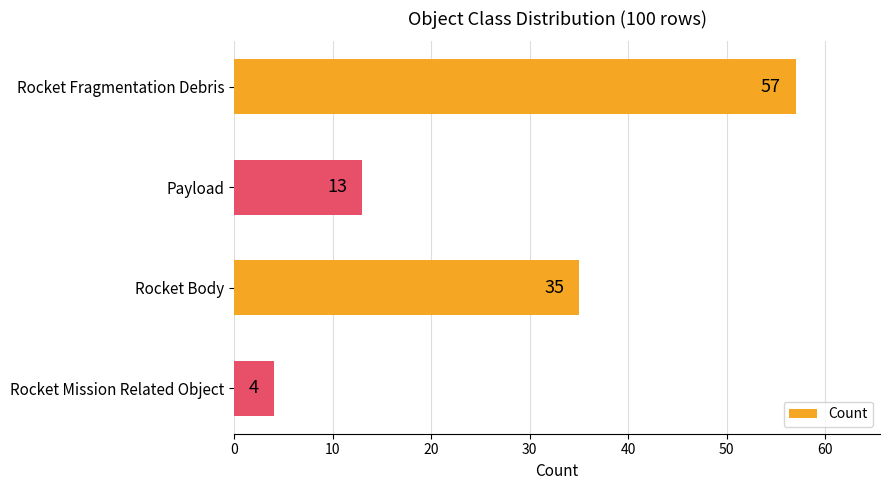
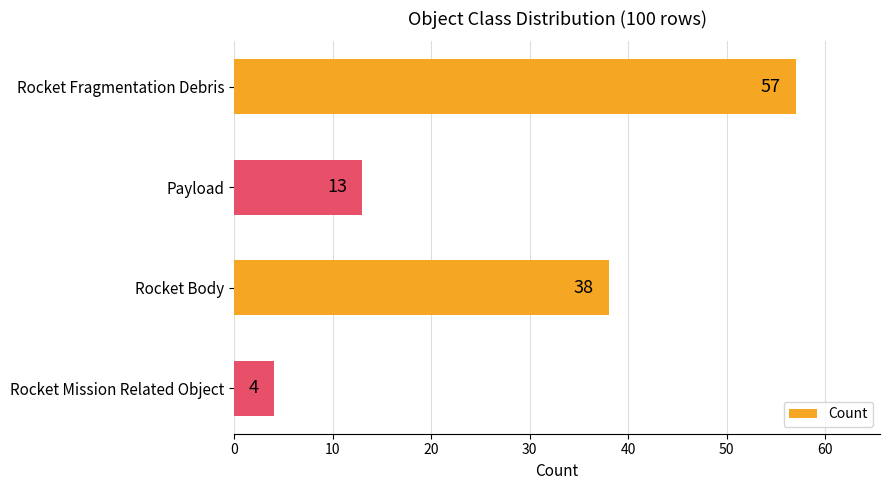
  {
    "Rocket Fragmentation Debris": 57,
    "Payload": 13,
-   "Rocket Body": 35,
+   "Rocket Body": 38,
    "Rocket Mission Related Object": 4
  }
